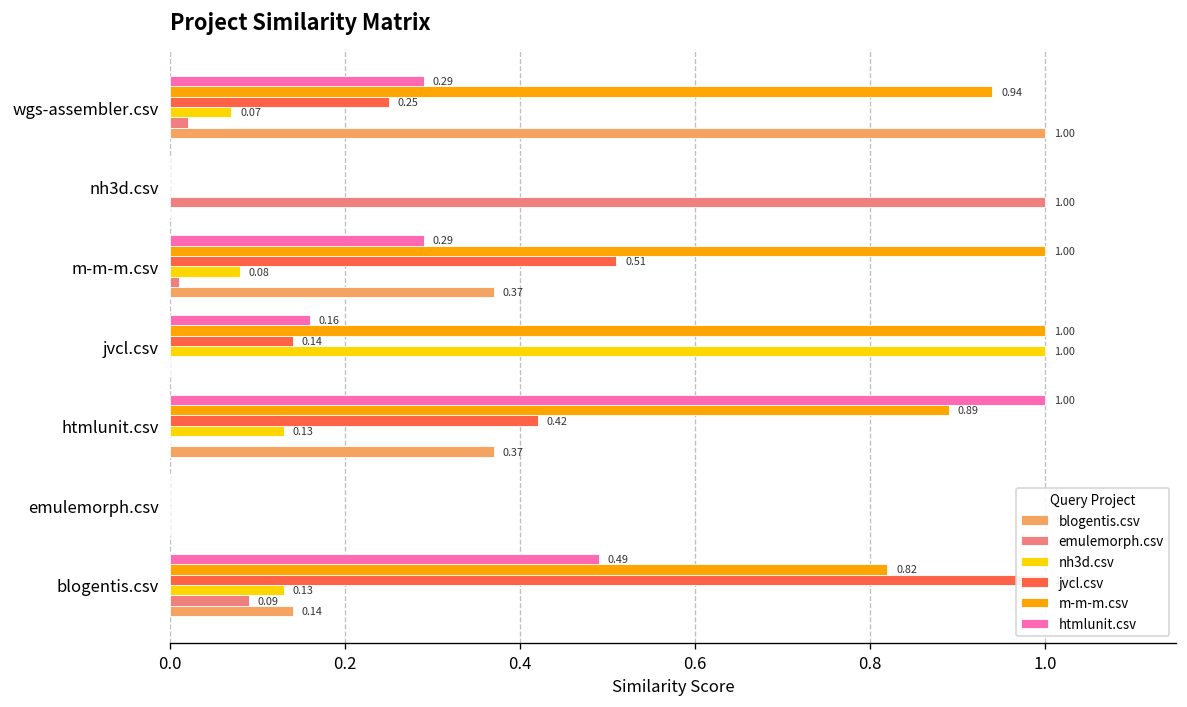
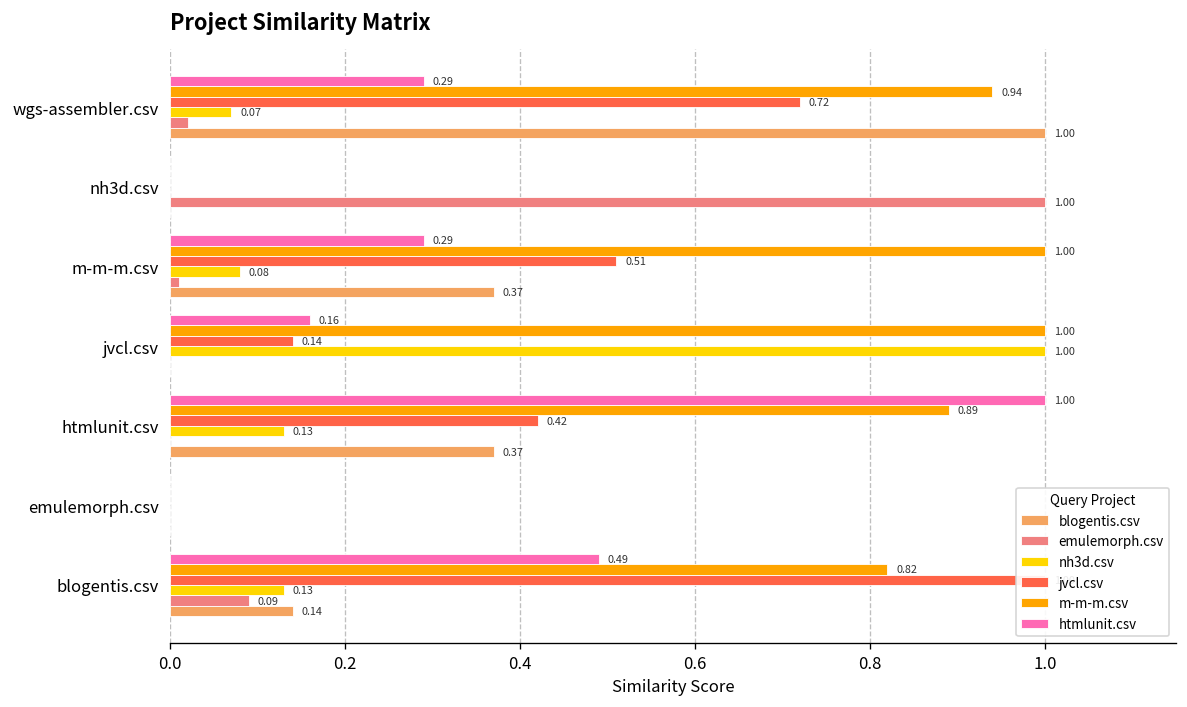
  {
    "jvcl.csv": {
-     "wgs-assembler.csv": 0.25,
+     "wgs-assembler.csv": 0.72,
      "m-m-m.csv": 0.51,
      "jvcl.csv": 0.14,
      "htmlunit.csv": 0.42
    }
  }
